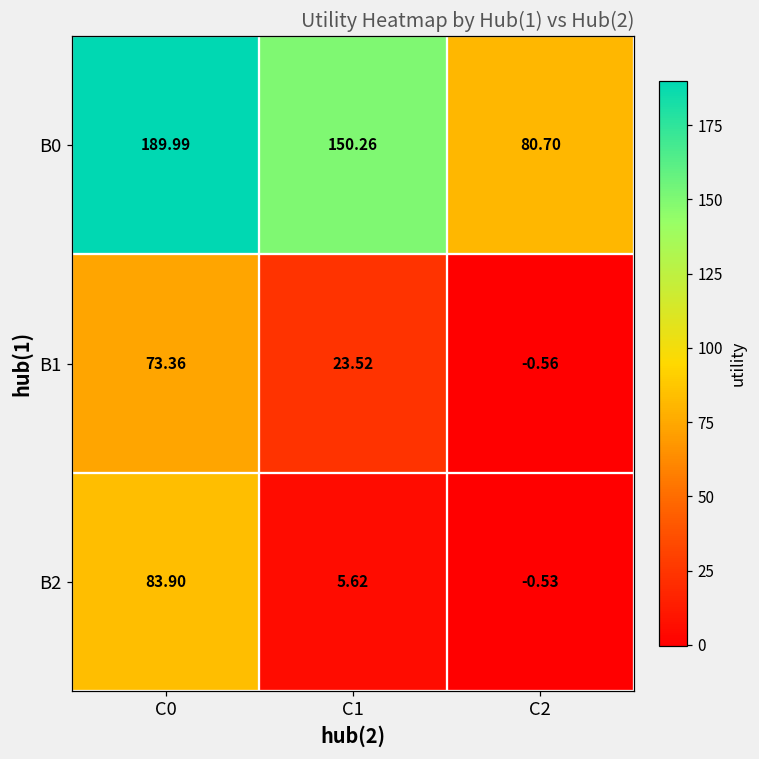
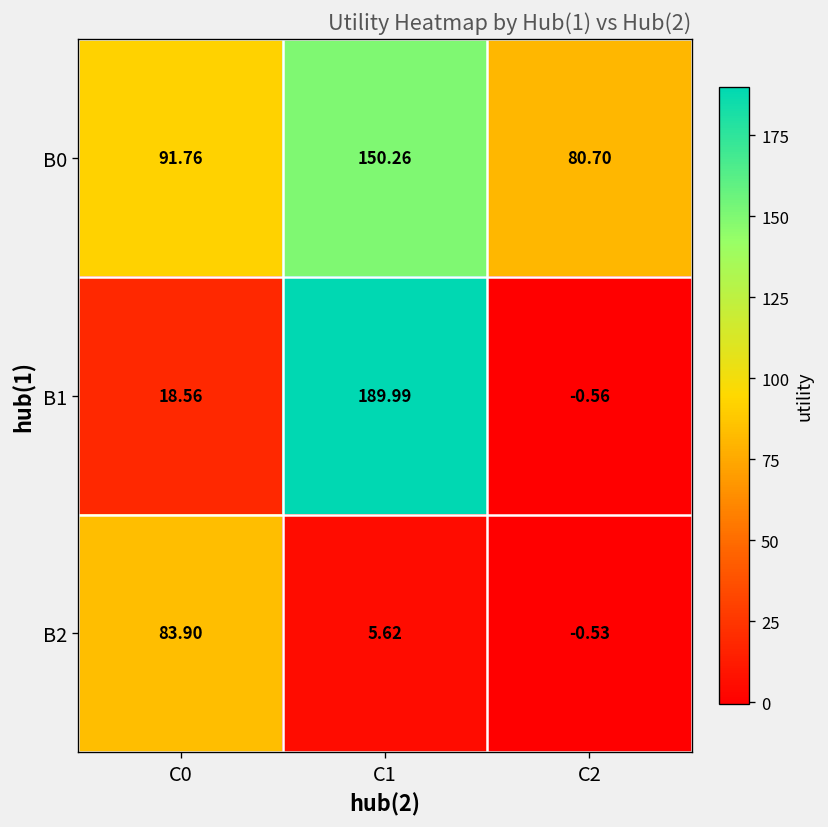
  {
    "B0": {
-     "C0": 189.99,
+     "C0": 91.76,
      "C1": 150.26,
      "C2": 80.70
    },
    "B1": {
-     "C0": 73.36,
-     "C1": 23.52,
+     "C0": 18.56,
+     "C1": 189.99,
      "C2": -0.56
    },
    "B2": {
      "C0": 83.90,
      "C1": 5.62,
      "C2": -0.53
    }
  }
